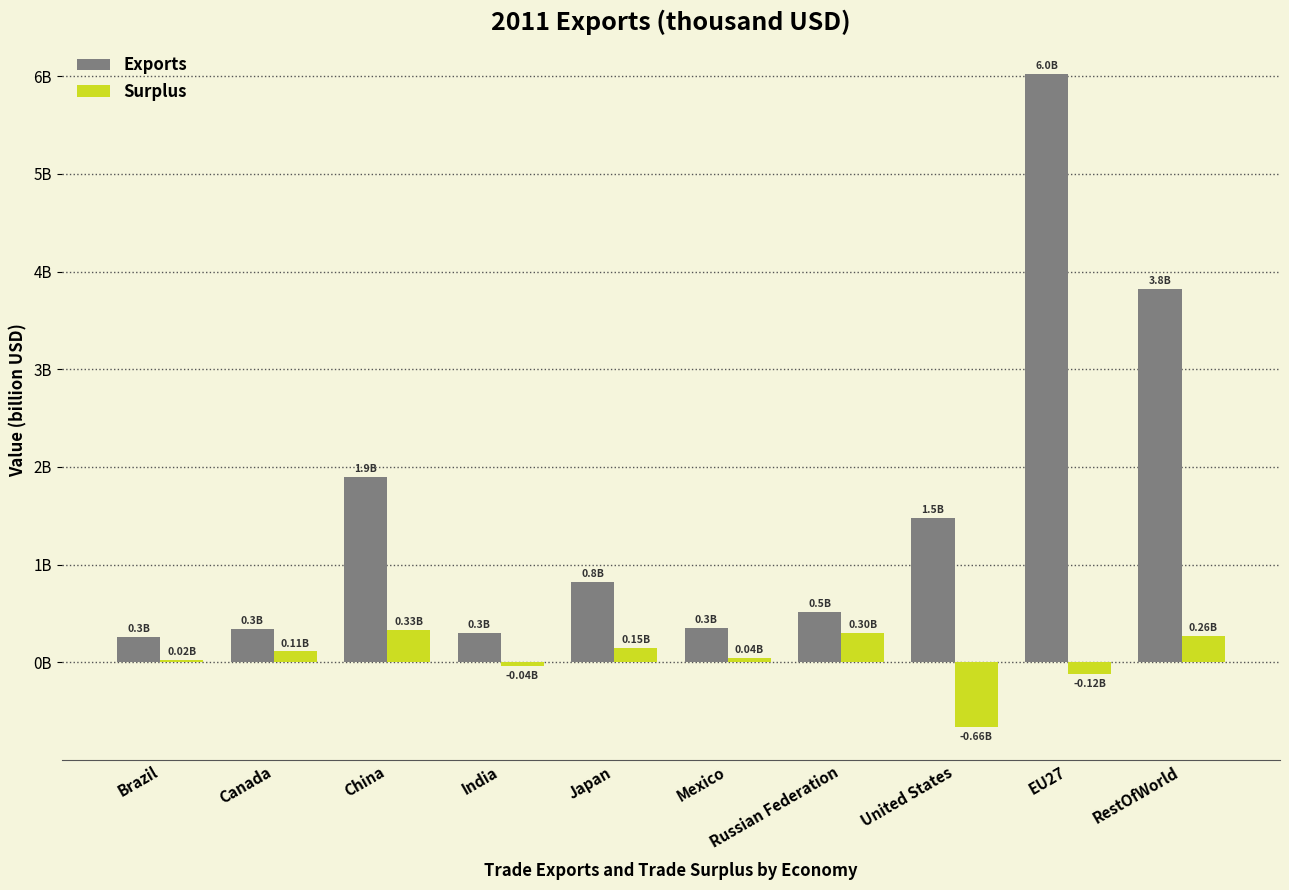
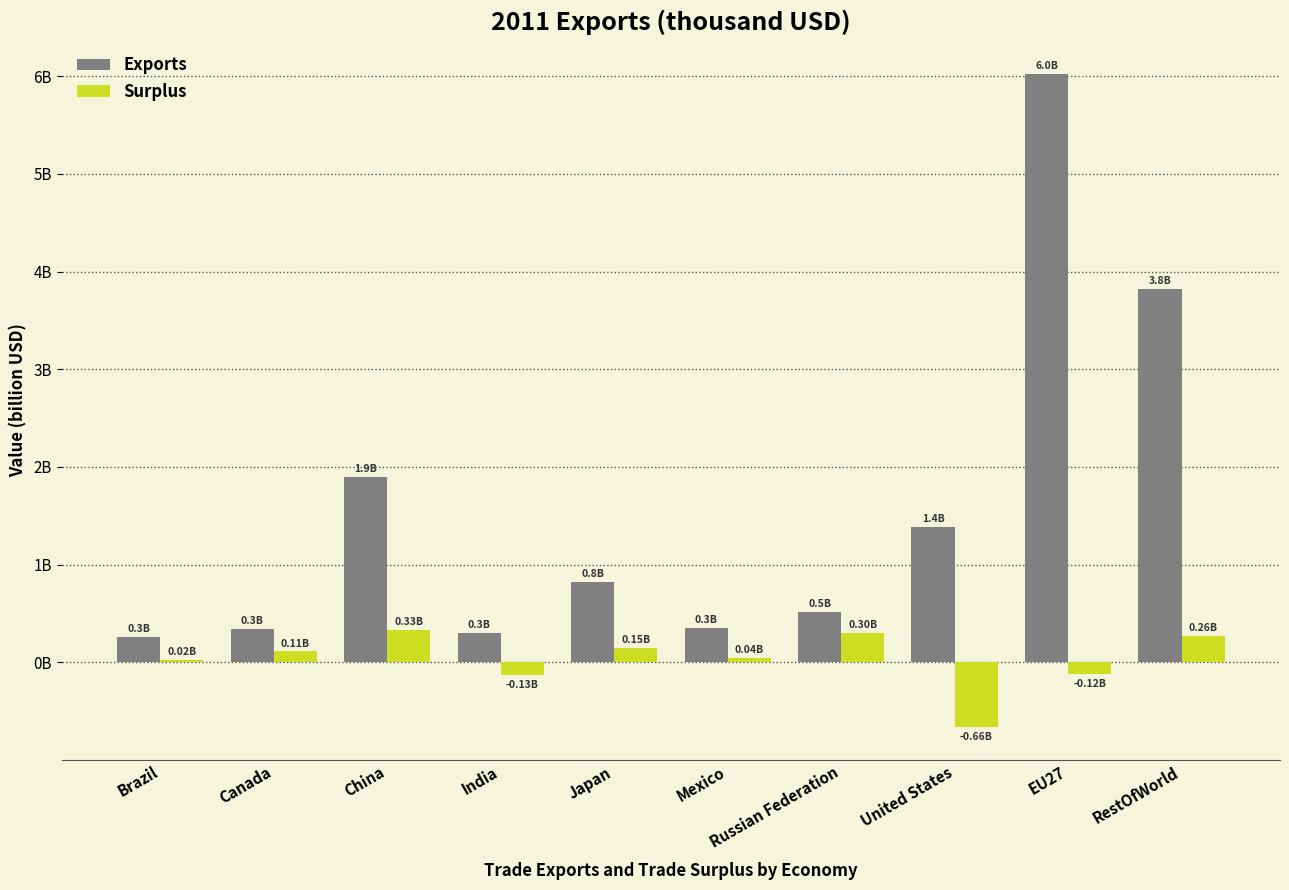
  {
    "Exports": {
      "Brazil": "0.3B",
      "Canada": "0.3B",
      "China": "1.9B",
      "India": "0.3B",
      "Japan": "0.8B",
      "Mexico": "0.3B",
      "Russian Federation": "0.5B",
-     "United States": "1.5B",
+     "United States": "1.4B",
      "EU27": "6.0B",
      "RestOfWorld": "3.8B"
    },
    "Surplus": {
      "Brazil": "0.02B",
      "Canada": "0.11B",
      "China": "0.33B",
-     "India": "-0.04B",
+     "India": "-0.13B",
      "Japan": "0.15B",
      "Mexico": "0.04B",
      "Russian Federation": "0.30B",
      "United States": "-0.66B",
      "EU27": "-0.12B",
      "RestOfWorld": "0.26B"
    }
  }
